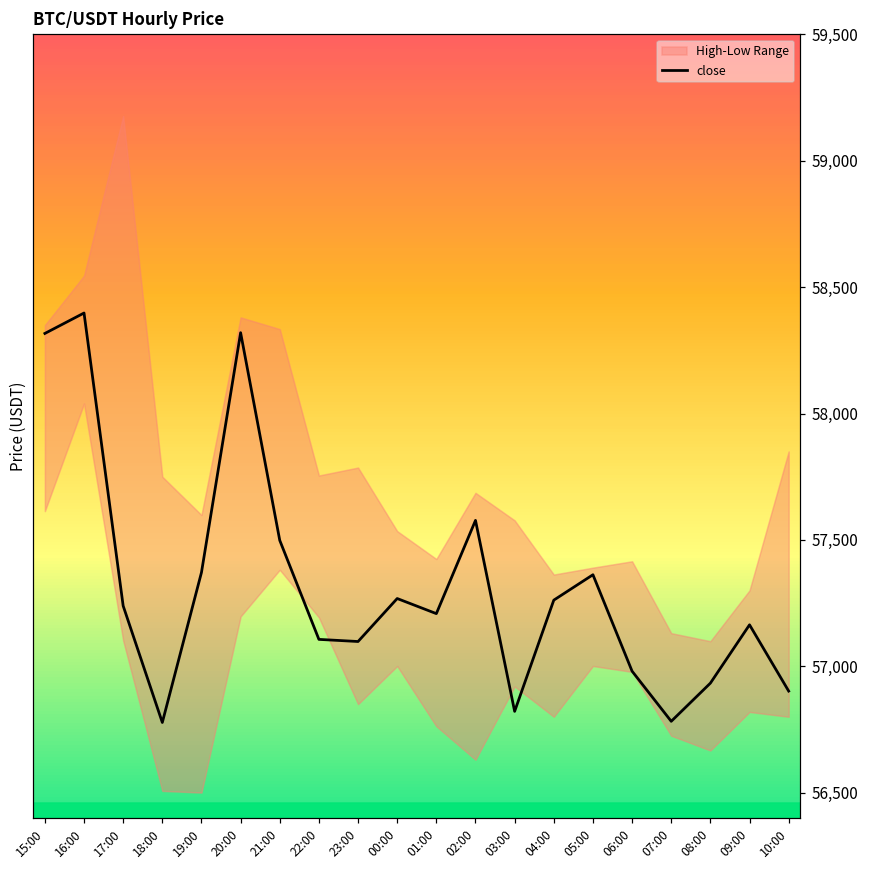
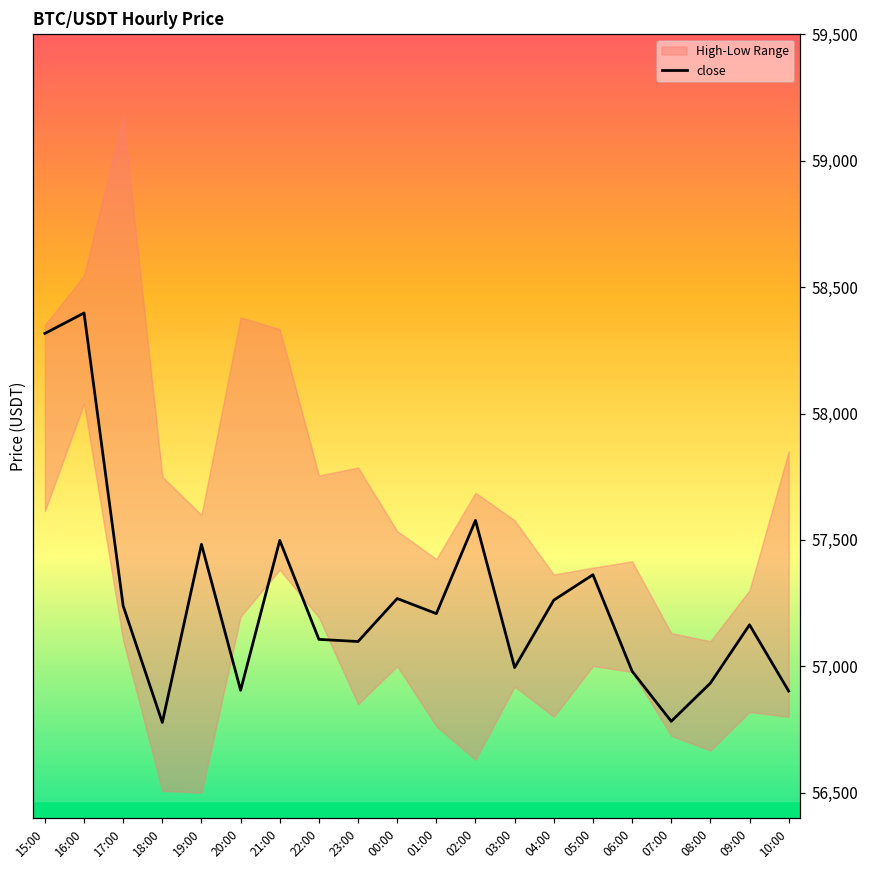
  {
    "close": {
      "15:00": "58,320",
      "16:00": "58,400",
      "17:00": "57,240",
      "18:00": "56,780",
-     "19:00": "57,370",
-     "20:00": "58,320",
+     "19:00": "57,480",
+     "20:00": "56,900",
      "21:00": "57,500",
      "22:00": "57,110",
      "23:00": "57,100",
      "00:00": "57,270",
      "01:00": "57,210",
      "02:00": "57,580",
-     "03:00": "56,820",
+     "03:00": "56,990",
      "04:00": "57,260",
      "05:00": "57,360",
      "06:00": "56,980",
      "07:00": "56,780",
      "08:00": "56,930",
      "09:00": "57,160",
      "10:00": "56,900"
    }
  }
